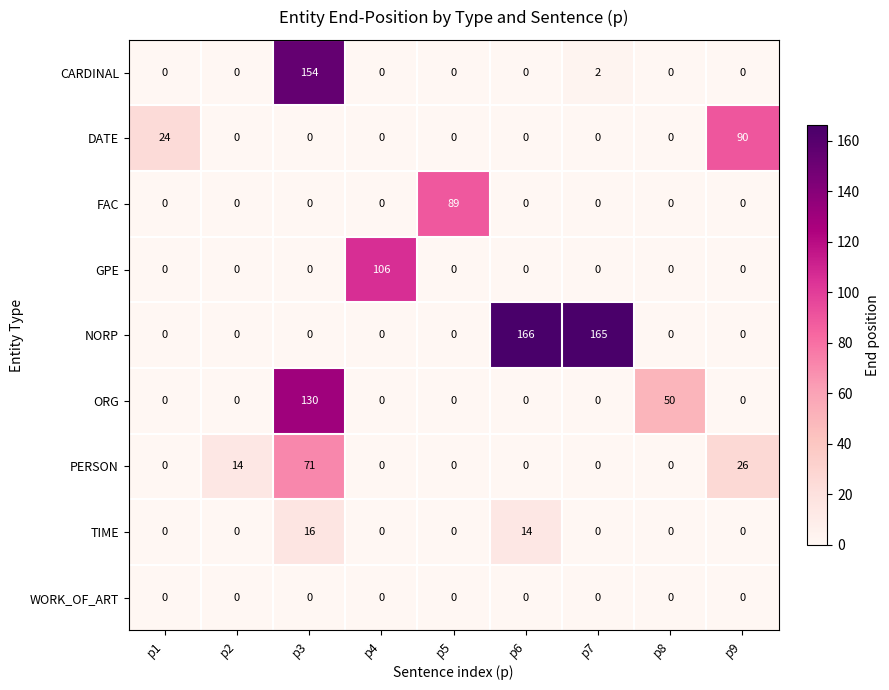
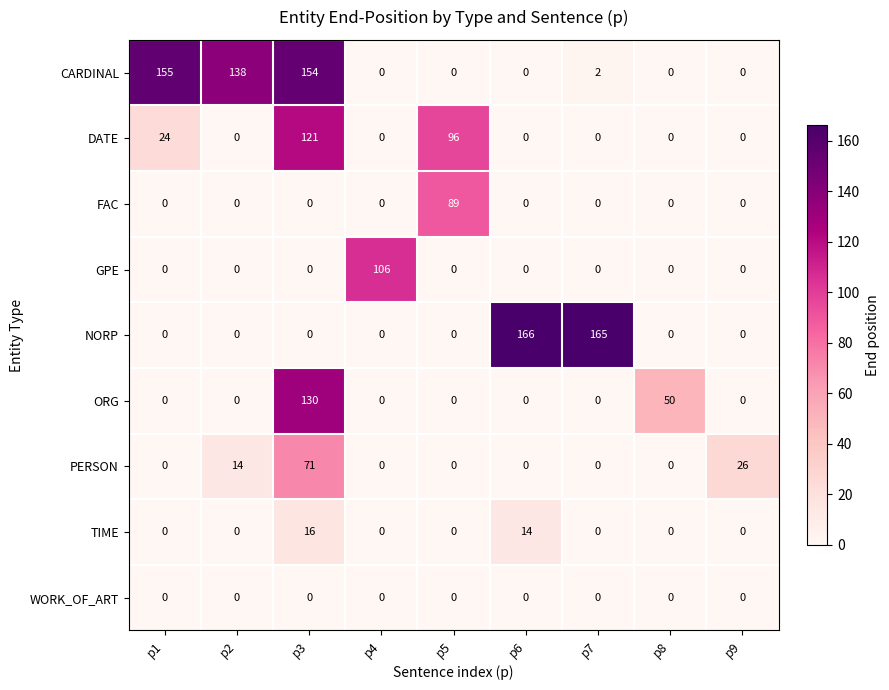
  {
    "CARDINAL": {
-     "p1": 0,
-     "p2": 0,
+     "p1": 155,
+     "p2": 138,
      "p3": 154,
      "p4": 0,
      "p5": 0,
      "p6": 0,
      "p7": 2,
      "p8": 0,
      "p9": 0
    },
    "DATE": {
      "p1": 24,
      "p2": 0,
-     "p3": 0,
+     "p3": 121,
      "p4": 0,
-     "p5": 0,
+     "p5": 96,
      "p6": 0,
      "p7": 0,
      "p8": 0,
-     "p9": 90
+     "p9": 0
    },
    "FAC": {
      "p1": 0,
      "p2": 0,
      "p3": 0,
      "p4": 0,
      "p5": 89,
      "p6": 0,
      "p7": 0,
      "p8": 0,
      "p9": 0
    },
    "GPE": {
      "p1": 0,
      "p2": 0,
      "p3": 0,
      "p4": 106,
      "p5": 0,
      "p6": 0,
      "p7": 0,
      "p8": 0,
      "p9": 0
    },
    "NORP": {
      "p1": 0,
      "p2": 0,
      "p3": 0,
      "p4": 0,
      "p5": 0,
      "p6": 166,
      "p7": 165,
      "p8": 0,
      "p9": 0
    },
    "ORG": {
      "p1": 0,
      "p2": 0,
      "p3": 130,
      "p4": 0,
      "p5": 0,
      "p6": 0,
      "p7": 0,
      "p8": 50,
      "p9": 0
    },
    "PERSON": {
      "p1": 0,
      "p2": 14,
      "p3": 71,
      "p4": 0,
      "p5": 0,
      "p6": 0,
      "p7": 0,
      "p8": 0,
      "p9": 26
    },
    "TIME": {
      "p1": 0,
      "p2": 0,
      "p3": 16,
      "p4": 0,
      "p5": 0,
      "p6": 14,
      "p7": 0,
      "p8": 0,
      "p9": 0
    },
    "WORK_OF_ART": {
      "p1": 0,
      "p2": 0,
      "p3": 0,
      "p4": 0,
      "p5": 0,
      "p6": 0,
      "p7": 0,
      "p8": 0,
      "p9": 0
    }
  }
